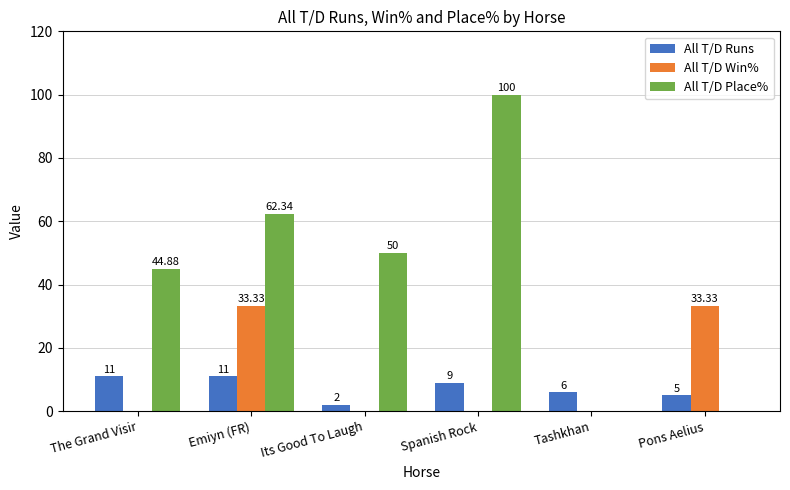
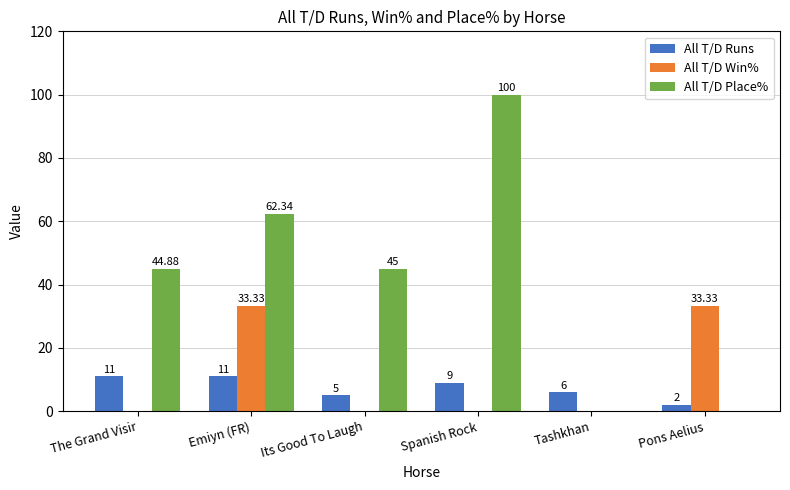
  {
    "All T/D Runs": {
      "The Grand Visir": 11,
      "Emiyn (FR)": 11,
-     "Its Good To Laugh": 2,
+     "Its Good To Laugh": 5,
      "Spanish Rock": 9,
      "Tashkhan": 6,
-     "Pons Aelius": 5
+     "Pons Aelius": 2
    },
    "All T/D Win%": {
      "Emiyn (FR)": 33.33,
      "Pons Aelius": 33.33
    },
    "All T/D Place%": {
      "The Grand Visir": 44.88,
      "Emiyn (FR)": 62.34,
-     "Its Good To Laugh": 50,
+     "Its Good To Laugh": 45,
      "Spanish Rock": 100
    }
  }
